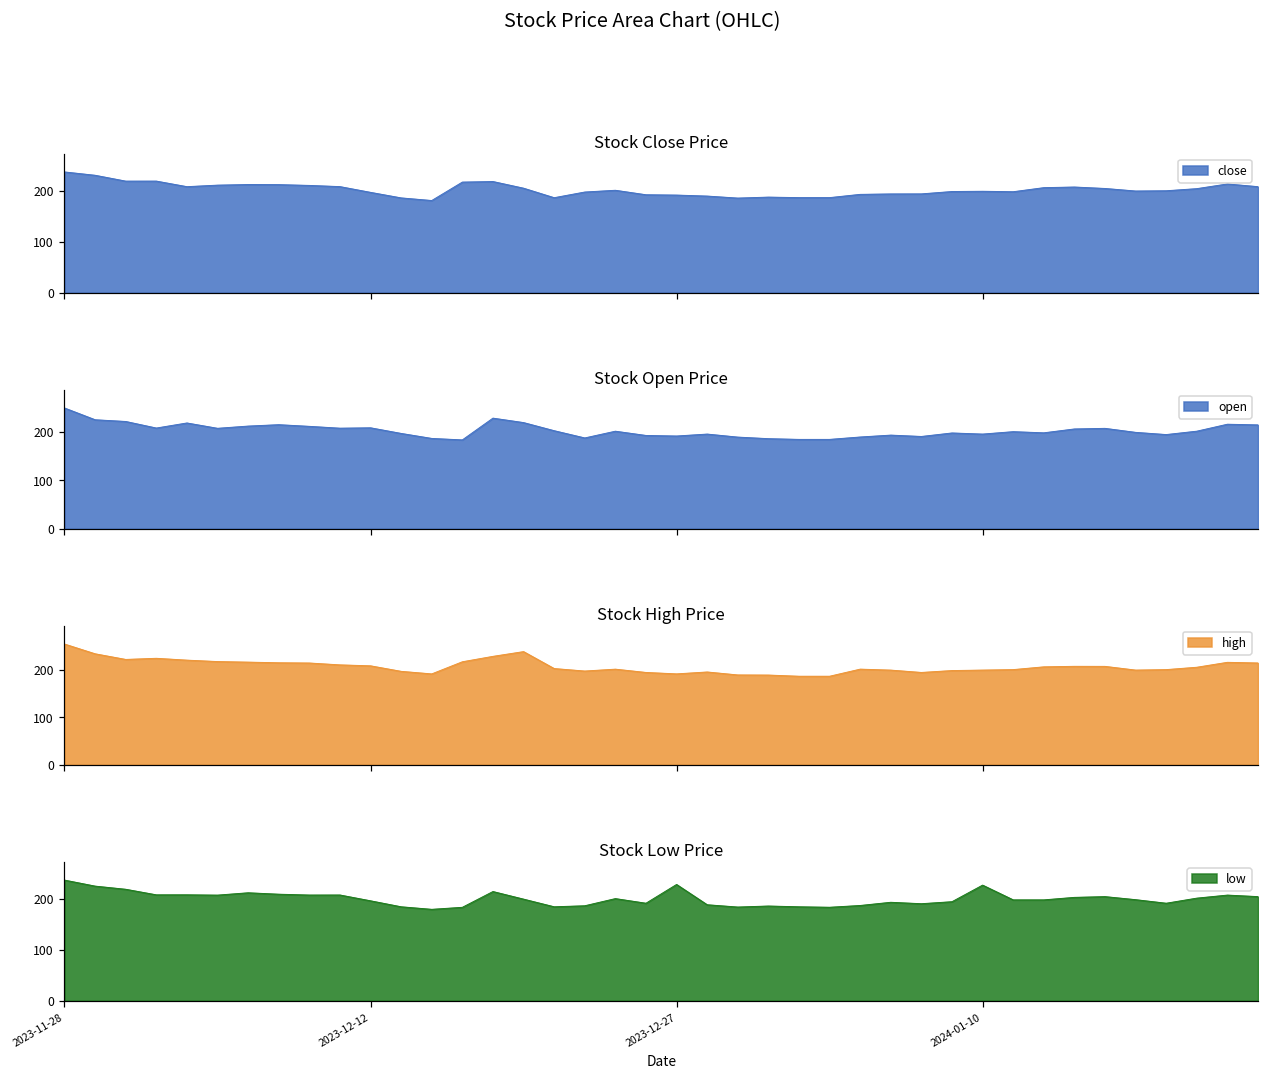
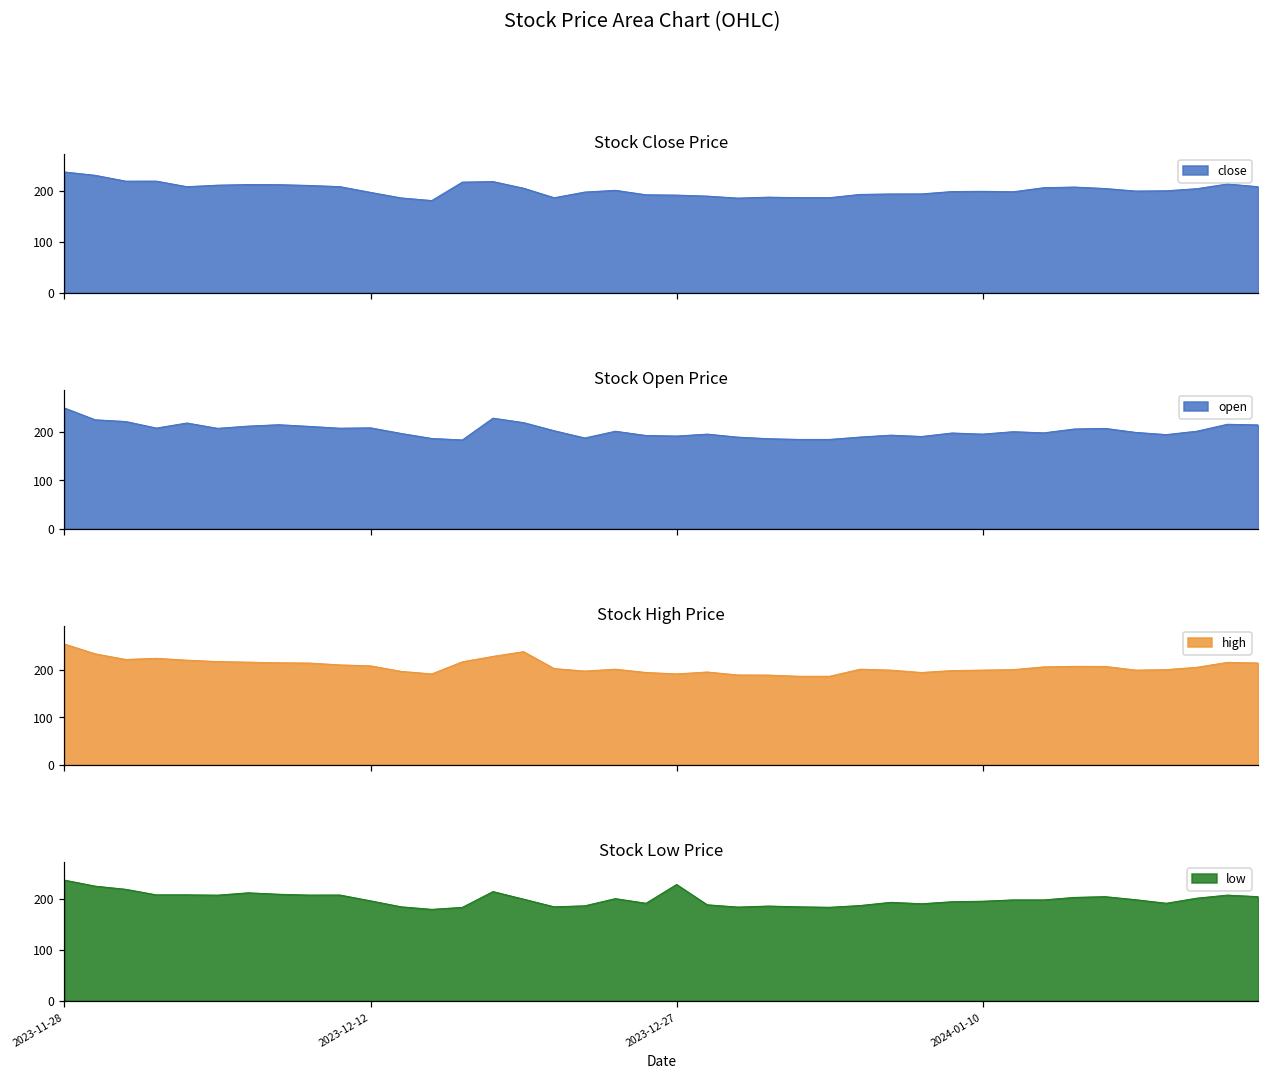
  {
    "Stock Low Price": {
      "2023-11-28": 240,
      "2023-12-12": 200,
      "2023-12-27": 230,
-     "2024-01-10": 230
+     "2024-01-10": 200
    }
  }
